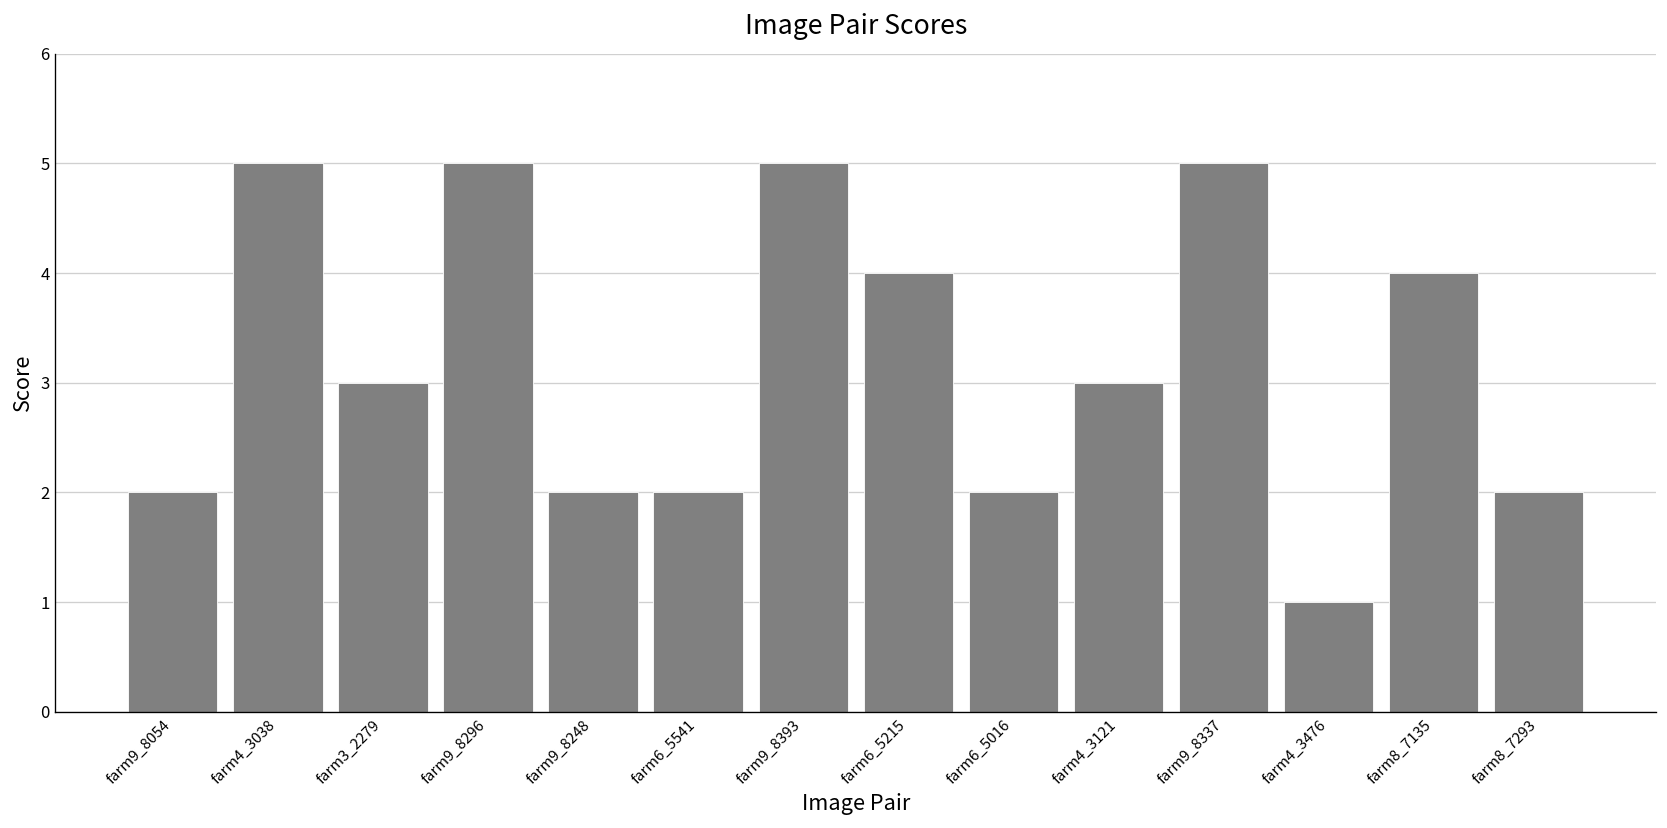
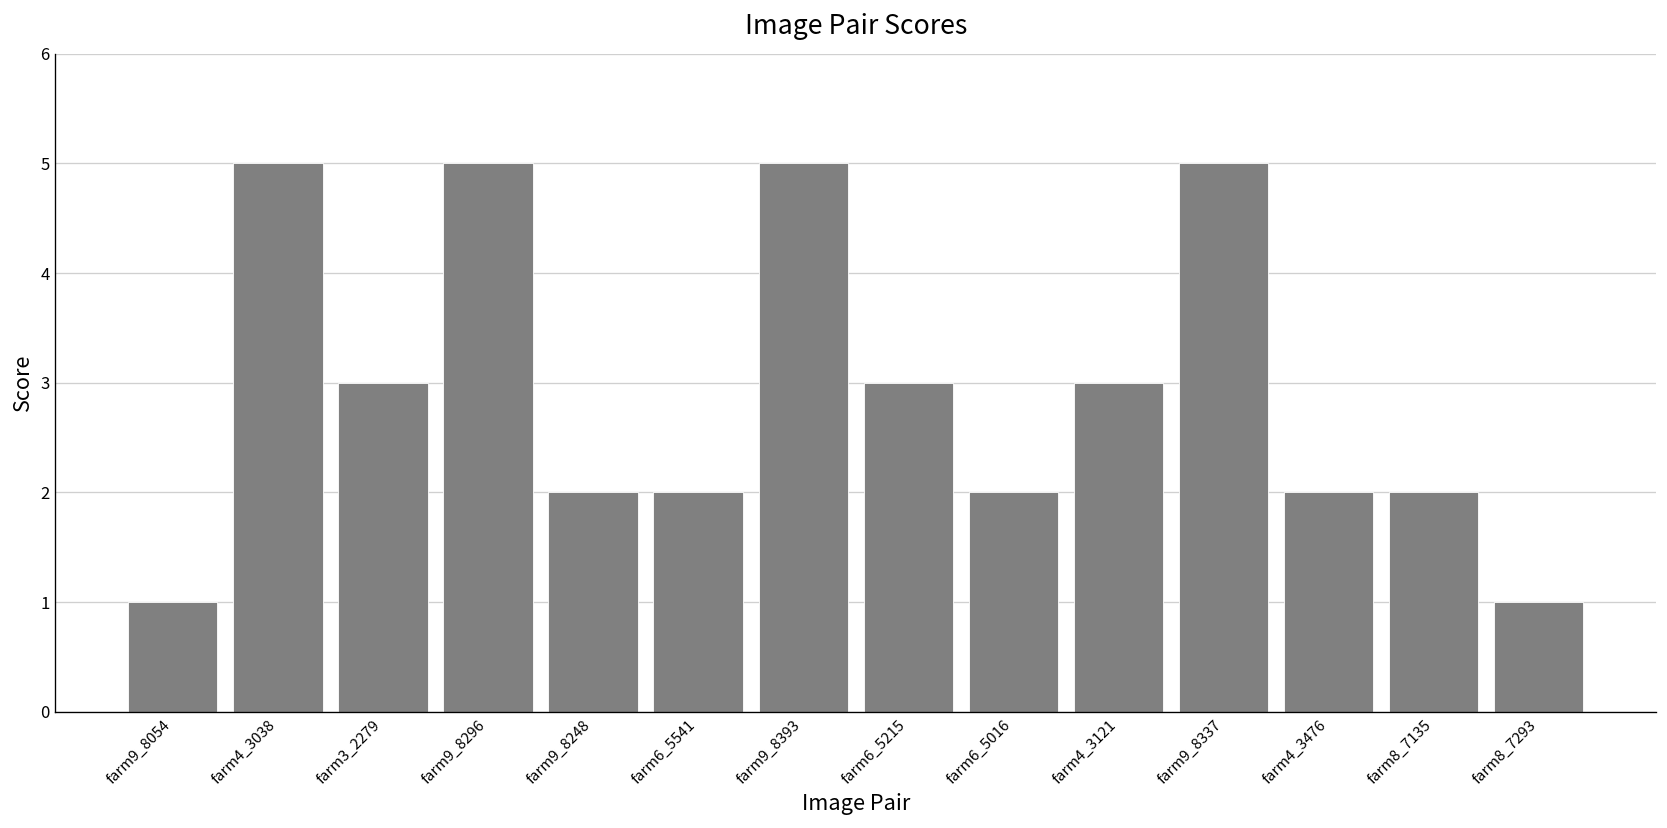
  {
-   "farm9_8054": 2,
+   "farm9_8054": 1,
    "farm4_3038": 5,
    "farm3_2279": 3,
    "farm9_8296": 5,
    "farm9_8248": 2,
    "farm6_5541": 2,
    "farm9_8393": 5,
-   "farm6_5215": 4,
+   "farm6_5215": 3,
    "farm6_5016": 2,
    "farm4_3121": 3,
    "farm9_8337": 5,
-   "farm4_3476": 1,
-   "farm8_7135": 4,
-   "farm8_7293": 2
+   "farm4_3476": 2,
+   "farm8_7135": 2,
+   "farm8_7293": 1
  }
